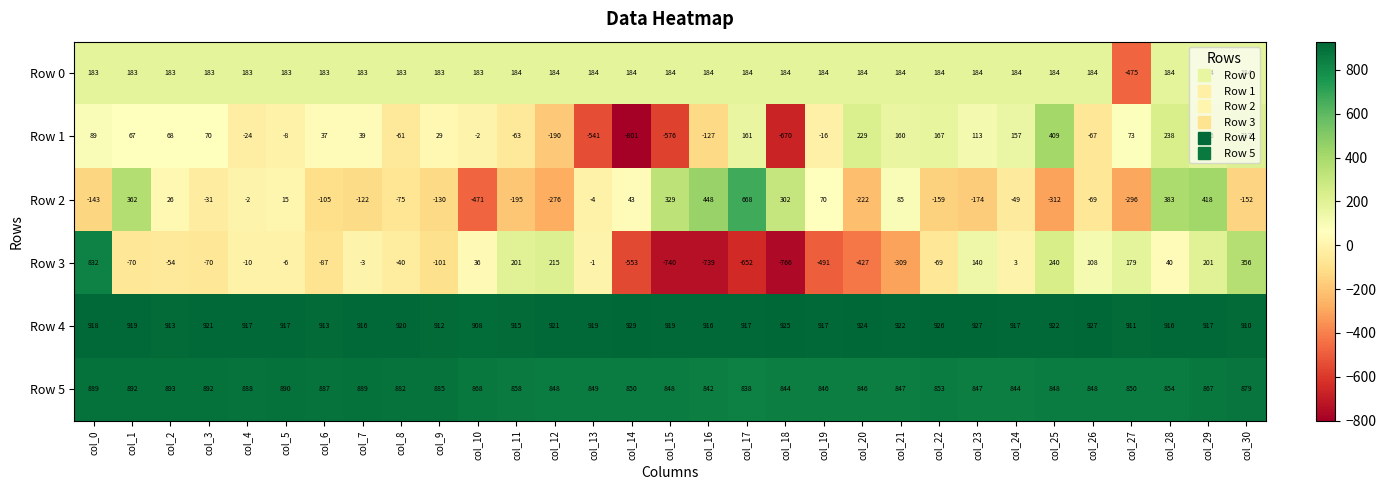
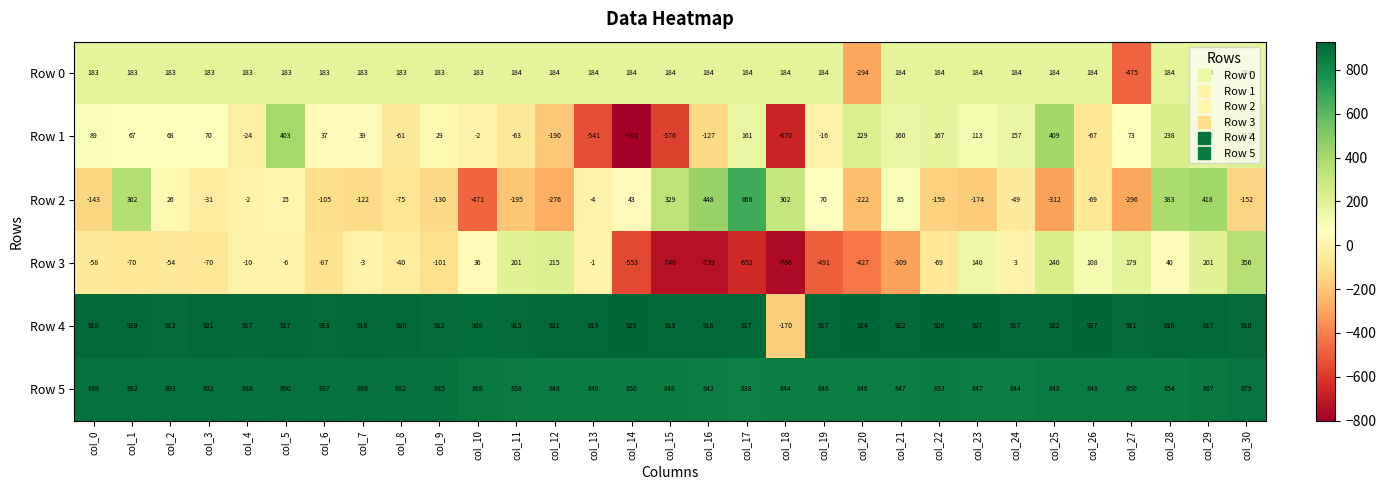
  {
    "Row 0": {
      "col_0": 183,
      "col_1": 183,
      "col_2": 183,
      "col_3": 183,
      "col_4": 183,
      "col_5": 183,
      "col_6": 183,
      "col_7": 183,
      "col_8": 183,
      "col_9": 183,
      "col_10": 183,
      "col_11": 184,
      "col_12": 184,
      "col_13": 184,
      "col_14": 184,
      "col_15": 184,
      "col_16": 184,
      "col_17": 184,
      "col_18": 184,
      "col_19": 184,
-     "col_20": 184,
+     "col_20": -294,
      "col_21": 184,
      "col_22": 184,
      "col_23": 184,
      "col_24": 184,
      "col_25": 184,
      "col_26": 184,
      "col_27": -475,
      "col_28": 184
    },
    "Row 1": {
      "col_0": 89,
      "col_1": 67,
      "col_2": 68,
      "col_3": 70,
      "col_4": -24,
-     "col_5": -8,
+     "col_5": 403,
      "col_6": 37,
      "col_7": 39,
      "col_8": -61,
      "col_9": 29,
      "col_10": -2,
      "col_11": -63,
      "col_12": -190,
      "col_13": -541,
      "col_14": -801,
      "col_15": -576,
      "col_16": -127,
      "col_17": 161,
      "col_18": -670,
      "col_19": -16,
      "col_20": 229,
      "col_21": 160,
      "col_22": 167,
      "col_23": 113,
      "col_24": 157,
      "col_25": 409,
      "col_26": -67,
      "col_27": 73,
      "col_28": 238
    },
    "Row 2": {
      "col_0": -143,
      "col_1": 362,
      "col_2": 26,
      "col_3": -31,
      "col_4": -2,
      "col_5": 15,
      "col_6": -105,
      "col_7": -122,
      "col_8": -75,
      "col_9": -130,
      "col_10": -471,
      "col_11": -195,
      "col_12": -276,
      "col_13": -4,
      "col_14": 43,
      "col_15": 329,
      "col_16": 448,
      "col_17": 668,
      "col_18": 302,
      "col_19": 70,
      "col_20": -222,
      "col_21": 85,
      "col_22": -159,
      "col_23": -174,
      "col_24": -49,
      "col_25": -312,
      "col_26": -69,
      "col_27": -296,
      "col_28": 383,
      "col_29": 418,
      "col_30": -152
    },
    "Row 3": {
-     "col_0": 832,
+     "col_0": -58,
      "col_1": -70,
      "col_2": -54,
      "col_3": -70,
      "col_4": -10,
      "col_5": -6,
      "col_6": -87,
      "col_7": -3,
      "col_8": -40,
      "col_9": -101,
      "col_10": 36,
      "col_11": 201,
      "col_12": 215,
      "col_13": -1,
      "col_14": -553,
      "col_15": -740,
      "col_16": -739,
      "col_17": -652,
      "col_18": -766,
      "col_19": -491,
      "col_20": -427,
      "col_21": -309,
      "col_22": -69,
      "col_23": 140,
      "col_24": 3,
      "col_25": 240,
      "col_26": 108,
      "col_27": 179,
      "col_28": 40,
      "col_29": 201,
      "col_30": 356
    },
    "Row 4": {
      "col_0": 918,
      "col_1": 919,
      "col_2": 913,
      "col_3": 921,
      "col_4": 917,
      "col_5": 917,
      "col_6": 913,
      "col_7": 916,
      "col_8": 920,
      "col_9": 912,
      "col_10": 908,
      "col_11": 915,
      "col_12": 921,
      "col_13": 919,
      "col_14": 929,
      "col_15": 919,
      "col_16": 916,
      "col_17": 917,
-     "col_18": 925,
+     "col_18": -170,
      "col_19": 917,
      "col_20": 924,
      "col_21": 922,
      "col_22": 926,
      "col_23": 927,
      "col_24": 917,
      "col_25": 922,
      "col_26": 927,
      "col_27": 911,
      "col_28": 916,
      "col_29": 917,
      "col_30": 910
    },
    "Row 5": {
      "col_0": 889,
      "col_1": 892,
      "col_2": 893,
      "col_3": 892,
      "col_4": 888,
      "col_5": 890,
      "col_6": 887,
      "col_7": 889,
      "col_8": 882,
      "col_9": 885,
      "col_10": 868,
      "col_11": 858,
      "col_12": 848,
      "col_13": 849,
      "col_14": 850,
      "col_15": 848,
      "col_16": 842,
      "col_17": 838,
      "col_18": 844,
      "col_19": 846,
      "col_20": 846,
      "col_21": 847,
      "col_22": 853,
      "col_23": 847,
      "col_24": 844,
      "col_25": 848,
      "col_26": 848,
      "col_27": 850,
      "col_28": 854,
      "col_29": 867,
      "col_30": 879
    }
  }
